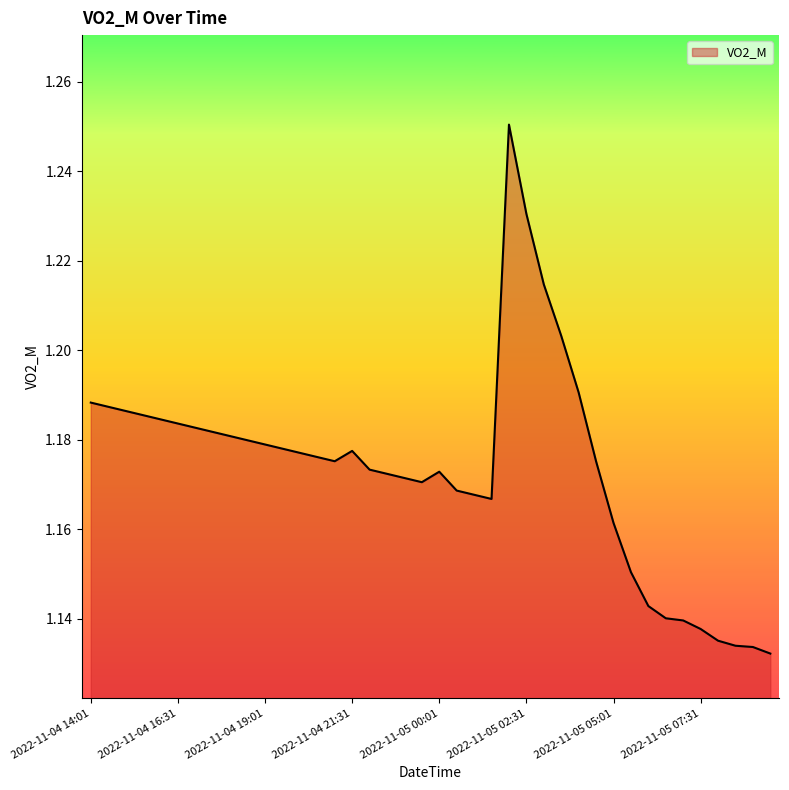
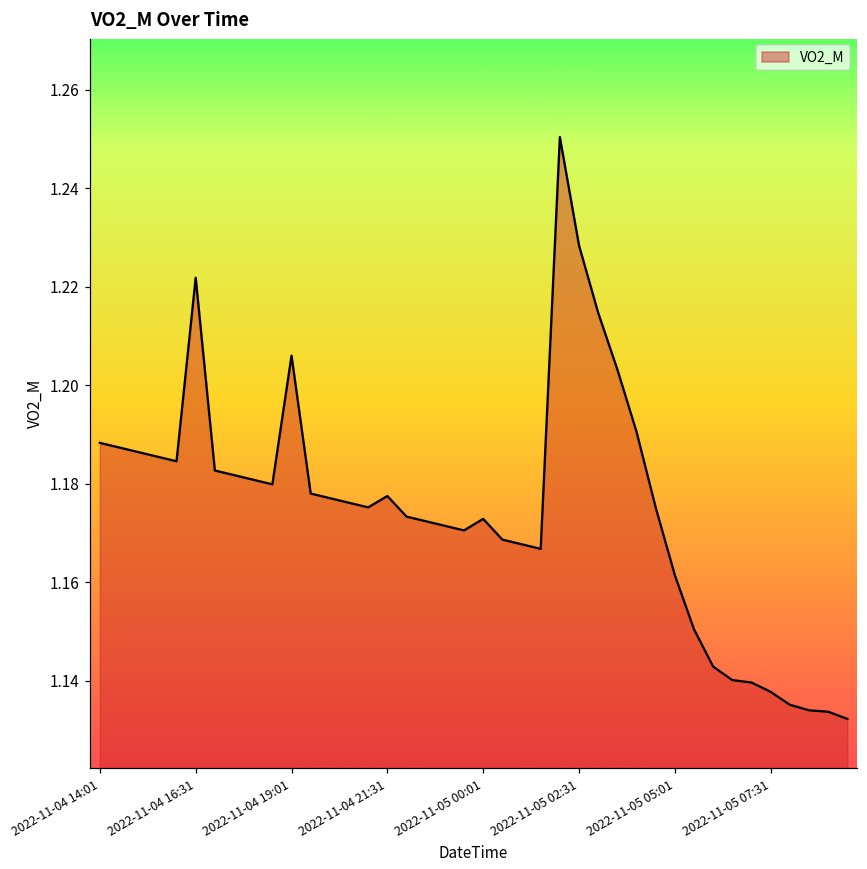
  {
    "2022-11-04 14:01": 1.188,
-   "2022-11-04 16:31": 1.184,
-   "2022-11-04 19:01": 1.179,
+   "2022-11-04 16:31": 1.222,
+   "2022-11-04 19:01": 1.206,
    "2022-11-04 21:31": 1.178,
    "2022-11-05 00:01": 1.173,
-   "2022-11-05 02:31": 1.230,
+   "2022-11-05 02:31": 1.228,
    "2022-11-05 05:01": 1.161,
    "2022-11-05 07:31": 1.138
  }
